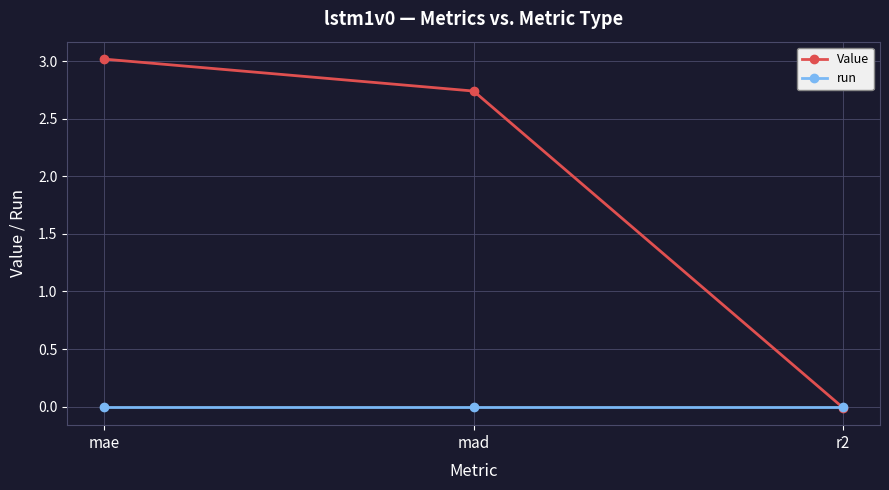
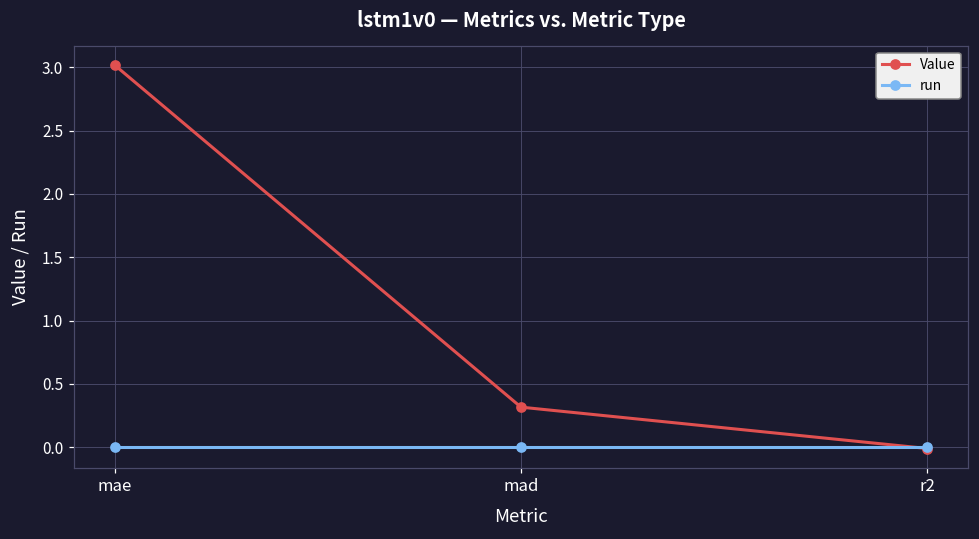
  {
    "Value": {
      "mae": 3.02,
-     "mad": 2.74
+     "mad": 0.32
    },
    "run": {
      "mae": 0.00,
      "mad": 0.00
    }
  }
